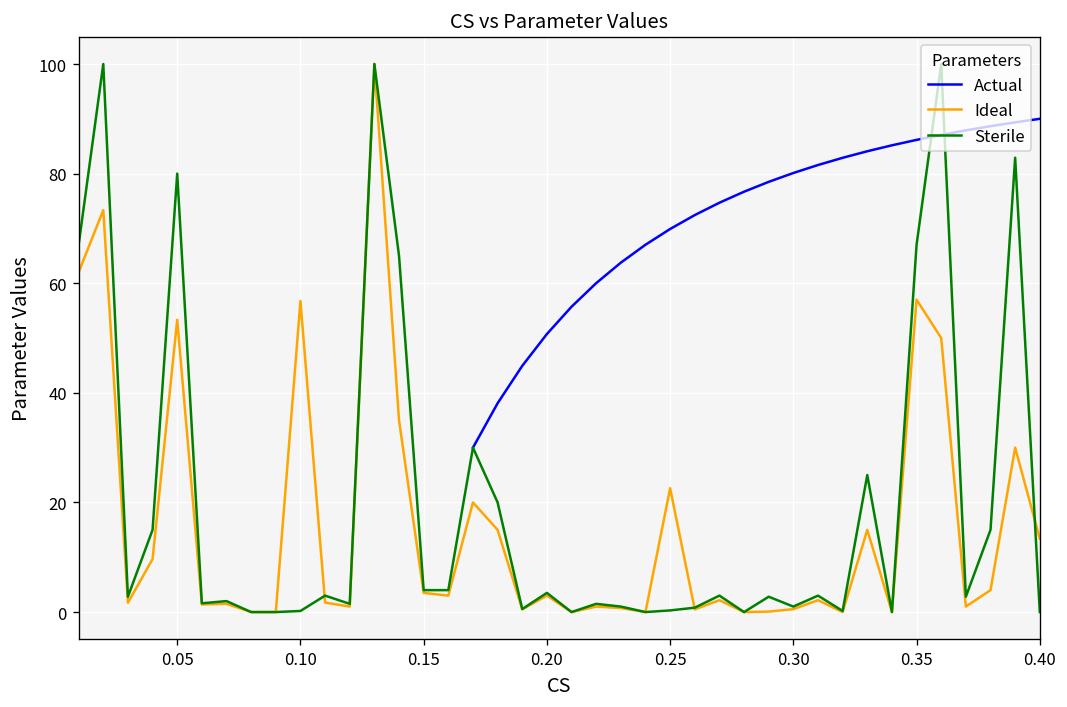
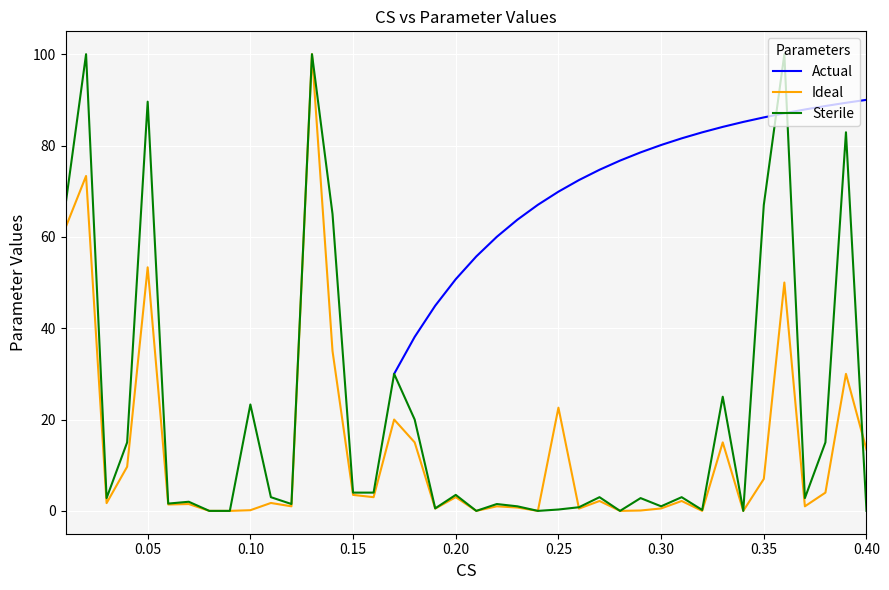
  {
    "Actual": {
      "0.20": 51,
      "0.25": 70,
      "0.30": 80,
      "0.35": 86,
      "0.40": 90
    },
    "Ideal": {
      "0.05": 53,
-     "0.10": 57,
+     "0.10": 0,
      "0.25": 23,
-     "0.35": 57,
+     "0.35": 7,
      "0.40": 13
    },
    "Sterile": {
-     "0.05": 80,
-     "0.10": 0,
+     "0.05": 90,
+     "0.10": 23,
      "0.25": 0,
      "0.35": 67,
      "0.40": 0
    }
  }
